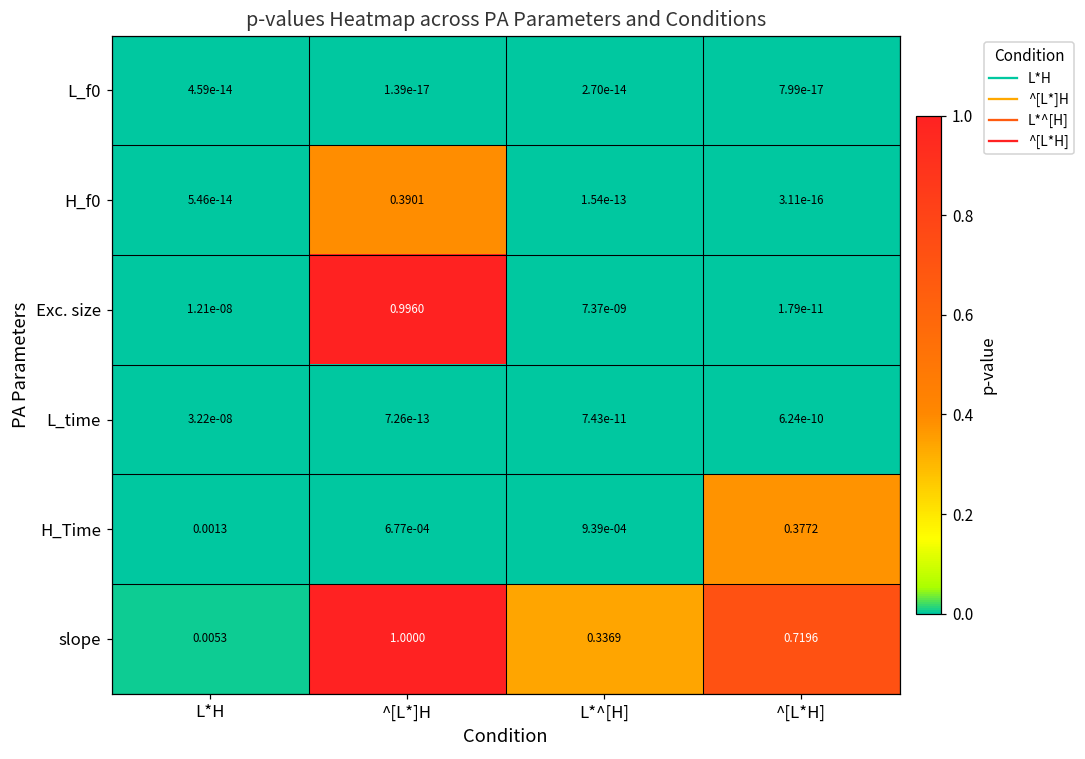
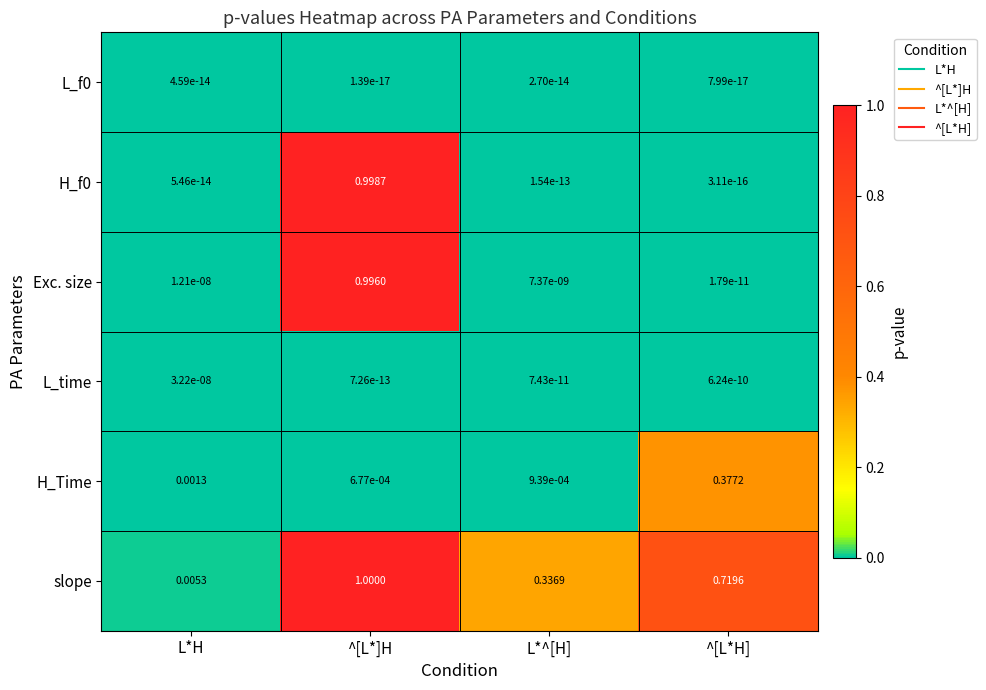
  {
    "L_f0": {
      "L*H": "4.59e-14",
      "^[L*]H": "1.39e-17",
      "L*^[H]": "2.70e-14",
      "^[L*H]": "7.99e-17"
    },
    "H_f0": {
      "L*H": "5.46e-14",
-     "^[L*]H": "0.3901",
+     "^[L*]H": "0.9987",
      "L*^[H]": "1.54e-13",
      "^[L*H]": "3.11e-16"
    },
    "Exc. size": {
      "L*H": "1.21e-08",
      "^[L*]H": "0.9960",
      "L*^[H]": "7.37e-09",
      "^[L*H]": "1.79e-11"
    },
    "L_time": {
      "L*H": "3.22e-08",
      "^[L*]H": "7.26e-13",
      "L*^[H]": "7.43e-11",
      "^[L*H]": "6.24e-10"
    },
    "H_Time": {
      "L*H": "0.0013",
      "^[L*]H": "6.77e-04",
      "L*^[H]": "9.39e-04",
      "^[L*H]": "0.3772"
    },
    "slope": {
      "L*H": "0.0053",
      "^[L*]H": "1.0000",
      "L*^[H]": "0.3369",
      "^[L*H]": "0.7196"
    }
  }
